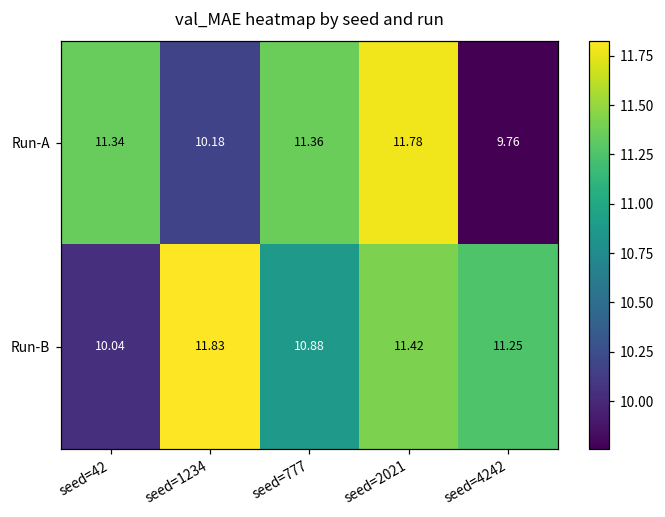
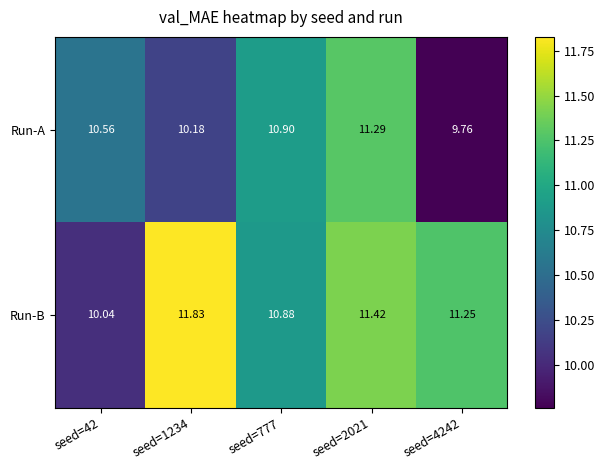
  {
    "Run-A": {
-     "seed=42": 11.34,
+     "seed=42": 10.56,
      "seed=1234": 10.18,
-     "seed=777": 11.36,
-     "seed=2021": 11.78,
+     "seed=777": 10.90,
+     "seed=2021": 11.29,
      "seed=4242": 9.76
    },
    "Run-B": {
      "seed=42": 10.04,
      "seed=1234": 11.83,
      "seed=777": 10.88,
      "seed=2021": 11.42,
      "seed=4242": 11.25
    }
  }
